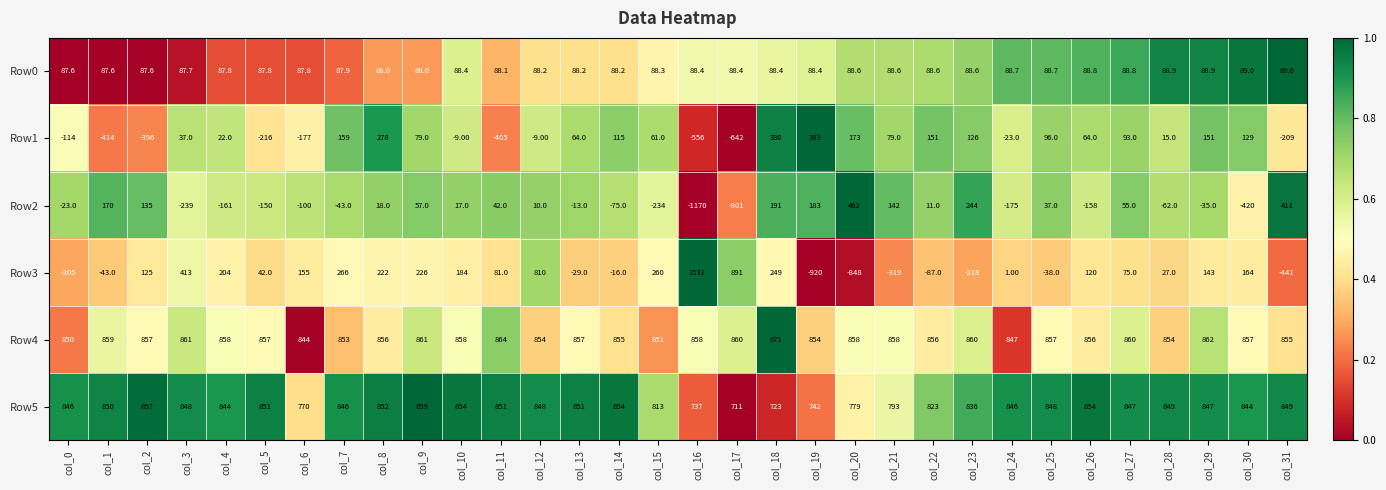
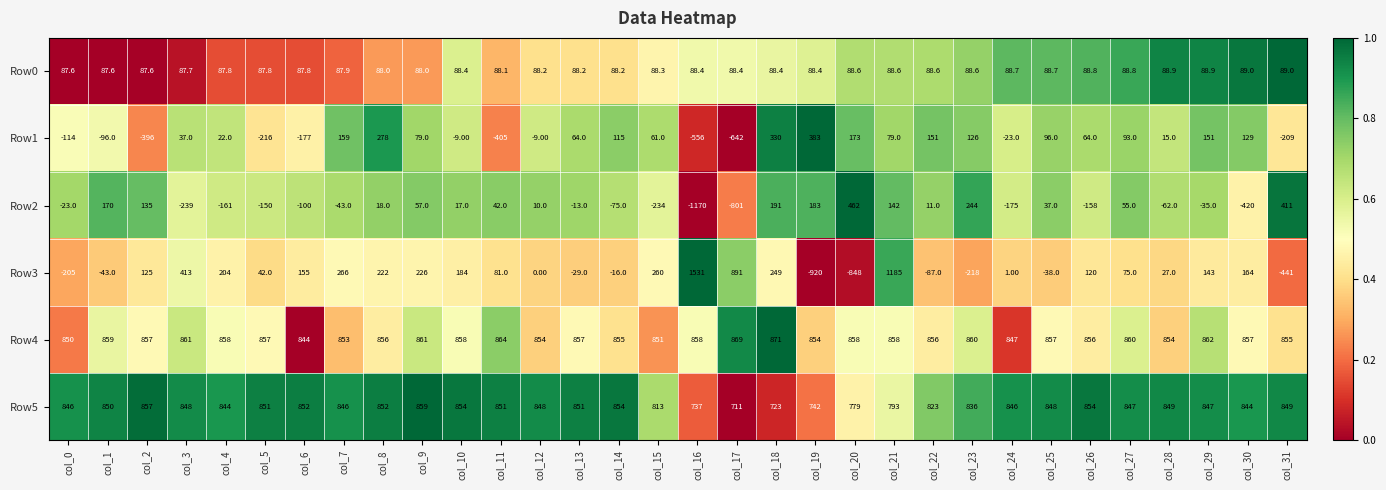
  {
    "Row0": {
      "col_0": 87.6,
      "col_1": 87.6,
      "col_2": 87.6,
      "col_3": 87.7,
      "col_4": 87.8,
      "col_5": 87.8,
      "col_6": 87.8,
      "col_7": 87.9,
      "col_8": 88.0,
      "col_9": 88.0,
      "col_10": 88.4,
      "col_11": 88.1,
      "col_12": 88.2,
      "col_13": 88.2,
      "col_14": 88.2,
      "col_15": 88.3,
      "col_16": 88.4,
      "col_17": 88.4,
      "col_18": 88.4,
      "col_19": 88.4,
      "col_20": 88.6,
      "col_21": 88.6,
      "col_22": 88.6,
      "col_23": 88.6,
      "col_24": 88.7,
      "col_25": 88.7,
      "col_26": 88.8,
      "col_27": 88.8,
      "col_28": 88.9,
      "col_29": 88.9,
      "col_30": 89.0,
      "col_31": 89.0
    },
    "Row1": {
      "col_0": -114,
-     "col_1": -414,
+     "col_1": -96.0,
      "col_2": -396,
      "col_3": 37.0,
      "col_4": 22.0,
      "col_5": -216,
      "col_6": -177,
      "col_7": 159,
      "col_8": 278,
      "col_9": 79.0,
      "col_10": -9.00,
      "col_11": -405,
      "col_12": -9.00,
      "col_13": 64.0,
      "col_14": 115,
      "col_15": 61.0,
      "col_16": -556,
      "col_17": -642,
      "col_18": 330,
      "col_19": 383,
      "col_20": 173,
      "col_21": 79.0,
      "col_22": 151,
      "col_23": 126,
      "col_24": -23.0,
      "col_25": 96.0,
      "col_26": 64.0,
      "col_27": 93.0,
      "col_28": 15.0,
      "col_29": 151,
      "col_30": 129,
      "col_31": -209
    },
    "Row2": {
      "col_0": -23.0,
      "col_1": 170,
      "col_2": 135,
      "col_3": -239,
      "col_4": -161,
      "col_5": -150,
      "col_6": -100,
      "col_7": -43.0,
      "col_8": 18.0,
      "col_9": 57.0,
      "col_10": 17.0,
      "col_11": 42.0,
      "col_12": 10.0,
      "col_13": -13.0,
      "col_14": -75.0,
      "col_15": -234,
      "col_16": -1170,
      "col_17": -801,
      "col_18": 191,
      "col_19": 183,
      "col_20": 462,
      "col_21": 142,
      "col_22": 11.0,
      "col_23": 244,
      "col_24": -175,
      "col_25": 37.0,
      "col_26": -158,
      "col_27": 55.0,
      "col_28": -62.0,
      "col_29": -35.0,
      "col_30": -420,
      "col_31": 411
    },
    "Row3": {
      "col_0": -205,
      "col_1": -43.0,
      "col_2": 125,
      "col_3": 413,
      "col_4": 204,
      "col_5": 42.0,
      "col_6": 155,
      "col_7": 266,
      "col_8": 222,
      "col_9": 226,
      "col_10": 184,
      "col_11": 81.0,
-     "col_12": 810,
+     "col_12": 0.00,
      "col_13": -29.0,
      "col_14": -16.0,
      "col_15": 260,
      "col_16": 1531,
      "col_17": 891,
      "col_18": 249,
      "col_19": -920,
      "col_20": -848,
-     "col_21": -319,
+     "col_21": 1185,
      "col_22": -87.0,
      "col_23": -218,
      "col_24": 1.00,
      "col_25": -38.0,
      "col_26": 120,
      "col_27": 75.0,
      "col_28": 27.0,
      "col_29": 143,
      "col_30": 164,
      "col_31": -441
    },
    "Row4": {
      "col_0": 850,
      "col_1": 859,
      "col_2": 857,
      "col_3": 861,
      "col_4": 858,
      "col_5": 857,
      "col_6": 844,
      "col_7": 853,
      "col_8": 856,
      "col_9": 861,
      "col_10": 858,
      "col_11": 864,
      "col_12": 854,
      "col_13": 857,
      "col_14": 855,
      "col_15": 851,
      "col_16": 858,
-     "col_17": 860,
+     "col_17": 869,
      "col_18": 871,
      "col_19": 854,
      "col_20": 858,
      "col_21": 858,
      "col_22": 856,
      "col_23": 860,
      "col_24": 847,
      "col_25": 857,
      "col_26": 856,
      "col_27": 860,
      "col_28": 854,
      "col_29": 862,
      "col_30": 857,
      "col_31": 855
    },
    "Row5": {
      "col_0": 846,
      "col_1": 850,
      "col_2": 857,
      "col_3": 848,
      "col_4": 844,
      "col_5": 851,
-     "col_6": 770,
+     "col_6": 852,
      "col_7": 846,
      "col_8": 852,
      "col_9": 859,
      "col_10": 854,
      "col_11": 851,
      "col_12": 848,
      "col_13": 851,
      "col_14": 854,
      "col_15": 813,
      "col_16": 737,
      "col_17": 711,
      "col_18": 723,
      "col_19": 742,
      "col_20": 779,
      "col_21": 793,
      "col_22": 823,
      "col_23": 836,
      "col_24": 846,
      "col_25": 848,
      "col_26": 854,
      "col_27": 847,
      "col_28": 849,
      "col_29": 847,
      "col_30": 844,
      "col_31": 849
    }
  }
